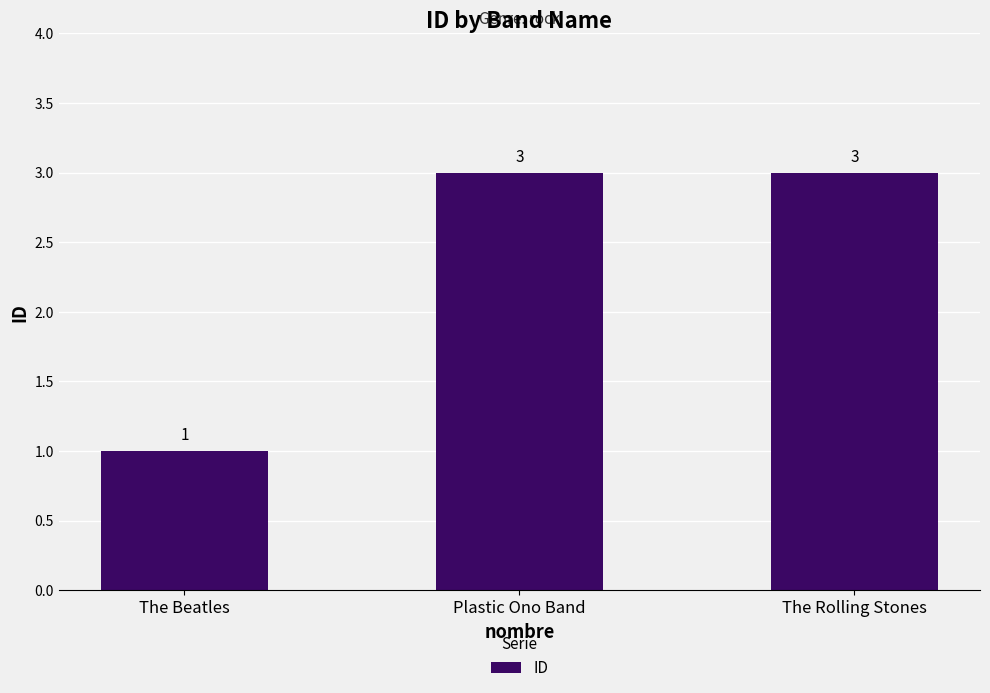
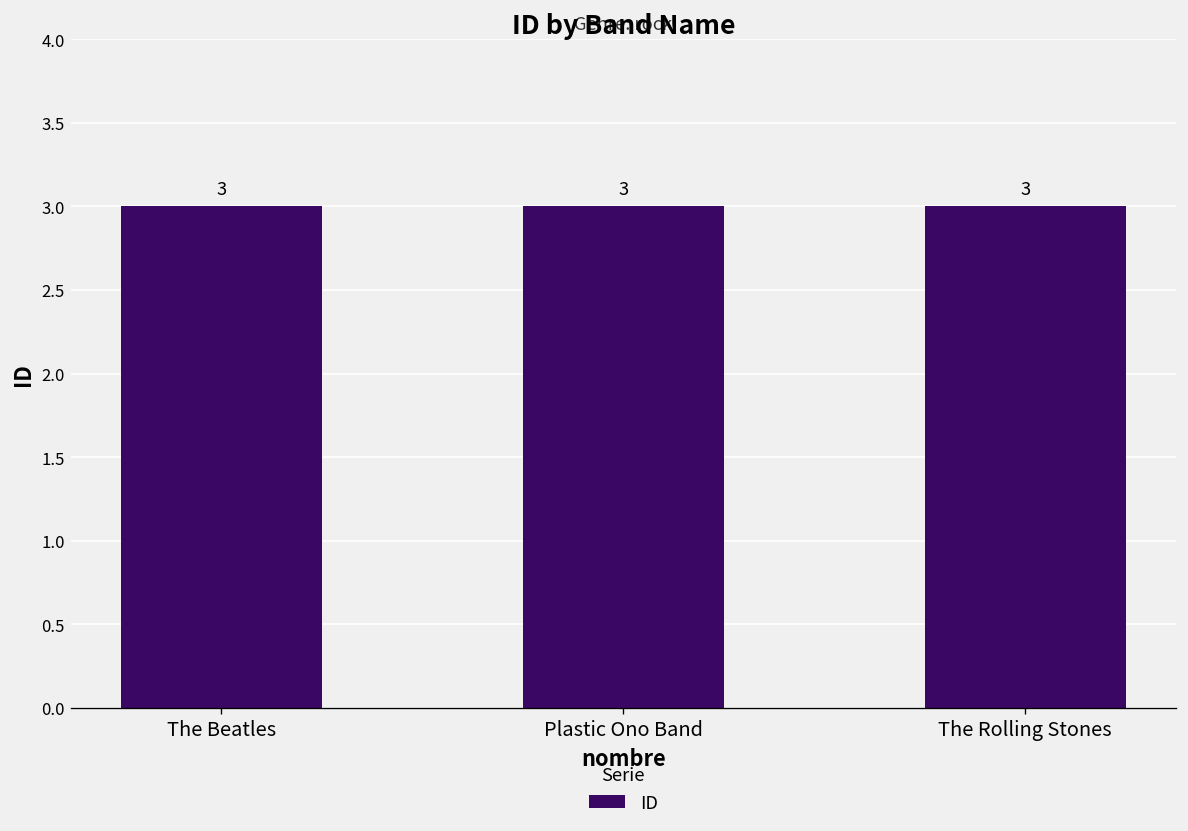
  {
-   "The Beatles": 1,
+   "The Beatles": 3,
    "Plastic Ono Band": 3,
    "The Rolling Stones": 3
  }
